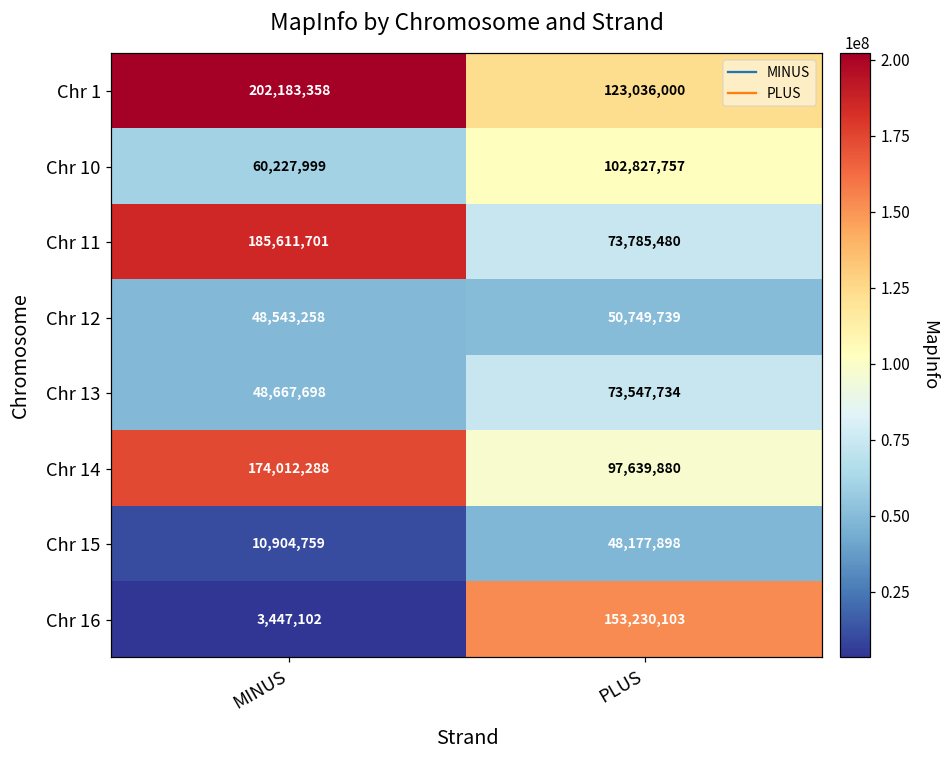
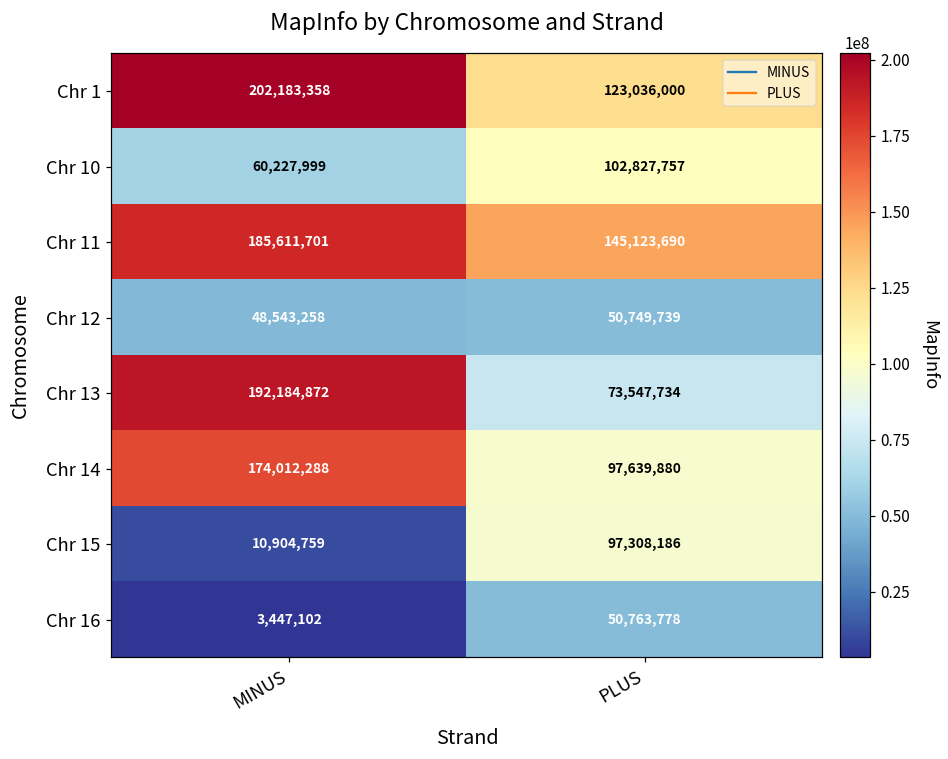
  {
    "Chr 1": {
      "MINUS": "202,183,358",
      "PLUS": "123,036,000"
    },
    "Chr 10": {
      "MINUS": "60,227,999",
      "PLUS": "102,827,757"
    },
    "Chr 11": {
      "MINUS": "185,611,701",
-     "PLUS": "73,785,480"
+     "PLUS": "145,123,690"
    },
    "Chr 12": {
      "MINUS": "48,543,258",
      "PLUS": "50,749,739"
    },
    "Chr 13": {
-     "MINUS": "48,667,698",
+     "MINUS": "192,184,872",
      "PLUS": "73,547,734"
    },
    "Chr 14": {
      "MINUS": "174,012,288",
      "PLUS": "97,639,880"
    },
    "Chr 15": {
      "MINUS": "10,904,759",
-     "PLUS": "48,177,898"
+     "PLUS": "97,308,186"
    },
    "Chr 16": {
      "MINUS": "3,447,102",
-     "PLUS": "153,230,103"
+     "PLUS": "50,763,778"
    }
  }
